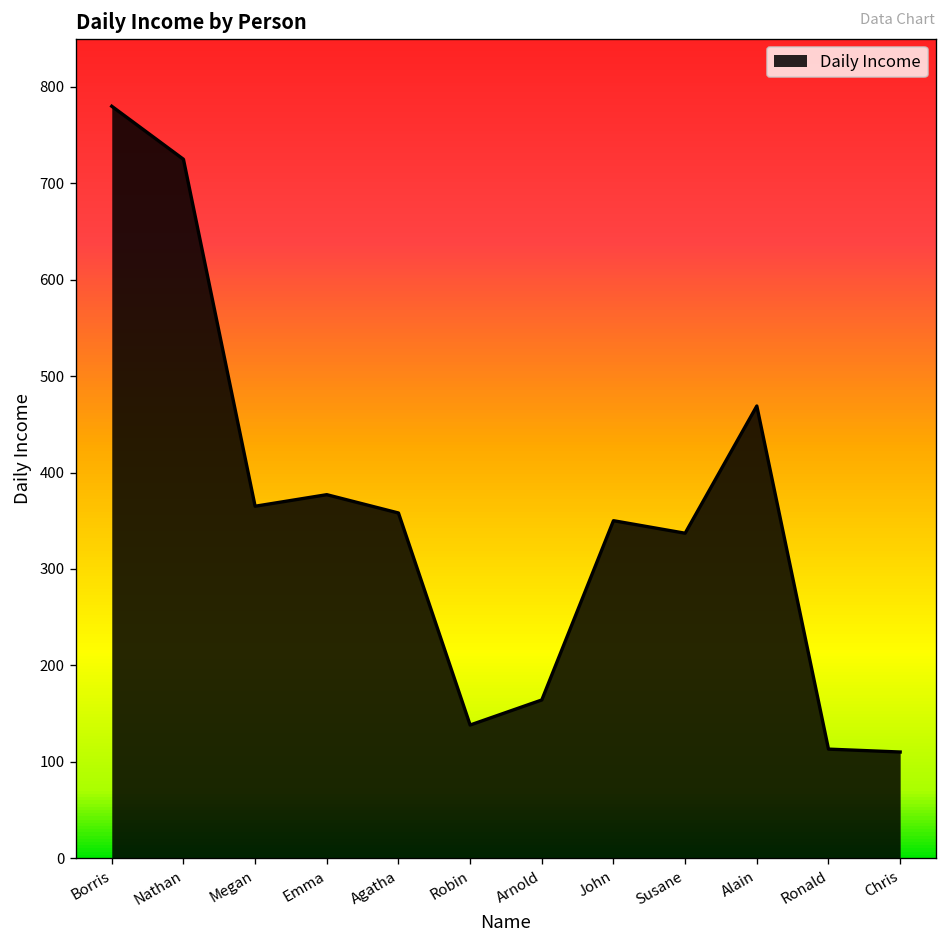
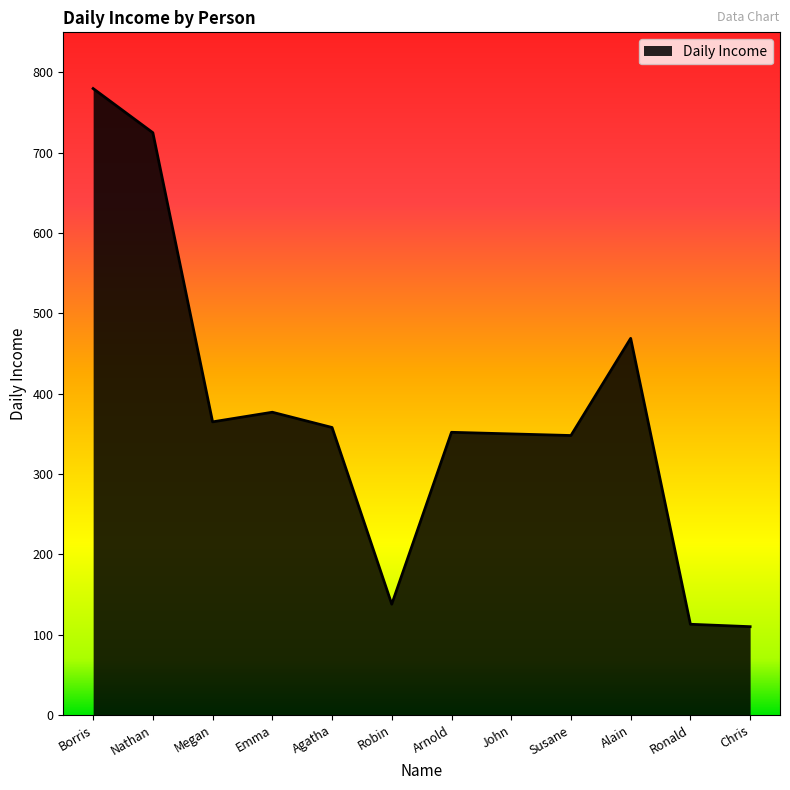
  {
    "Borris": 780,
    "Nathan": 730,
    "Megan": 370,
    "Emma": 380,
    "Agatha": 360,
    "Robin": 140,
-   "Arnold": 160,
+   "Arnold": 350,
    "John": 350,
-   "Susane": 340,
+   "Susane": 350,
    "Alain": 470,
    "Ronald": 110,
    "Chris": 110
  }
